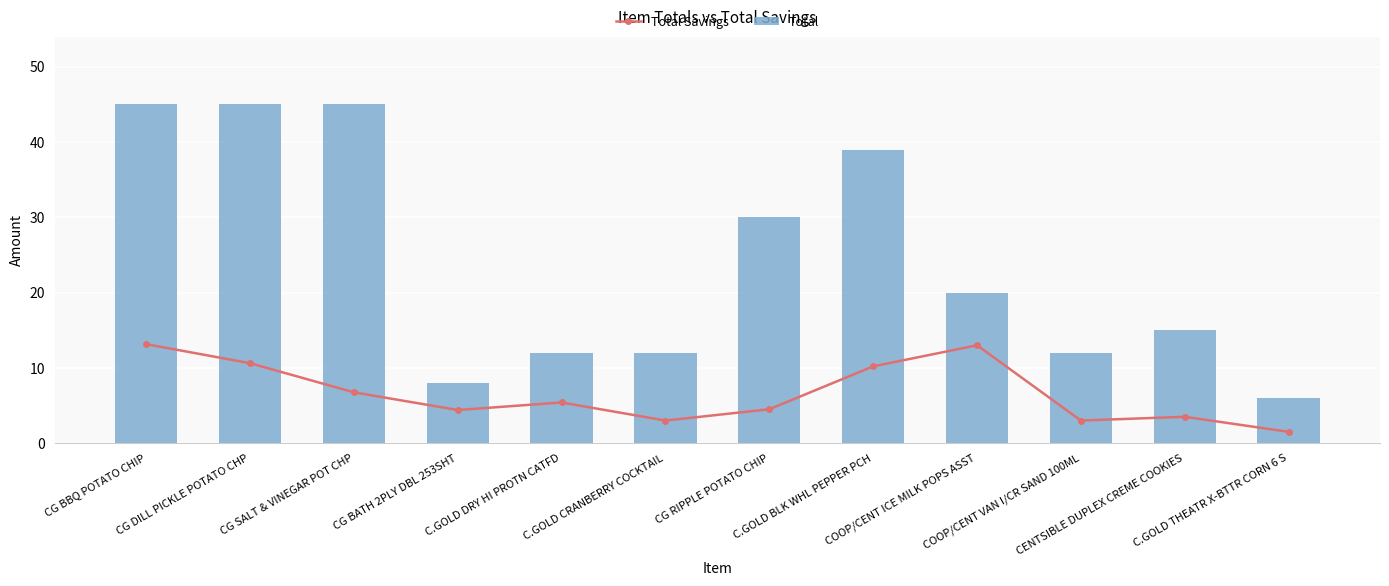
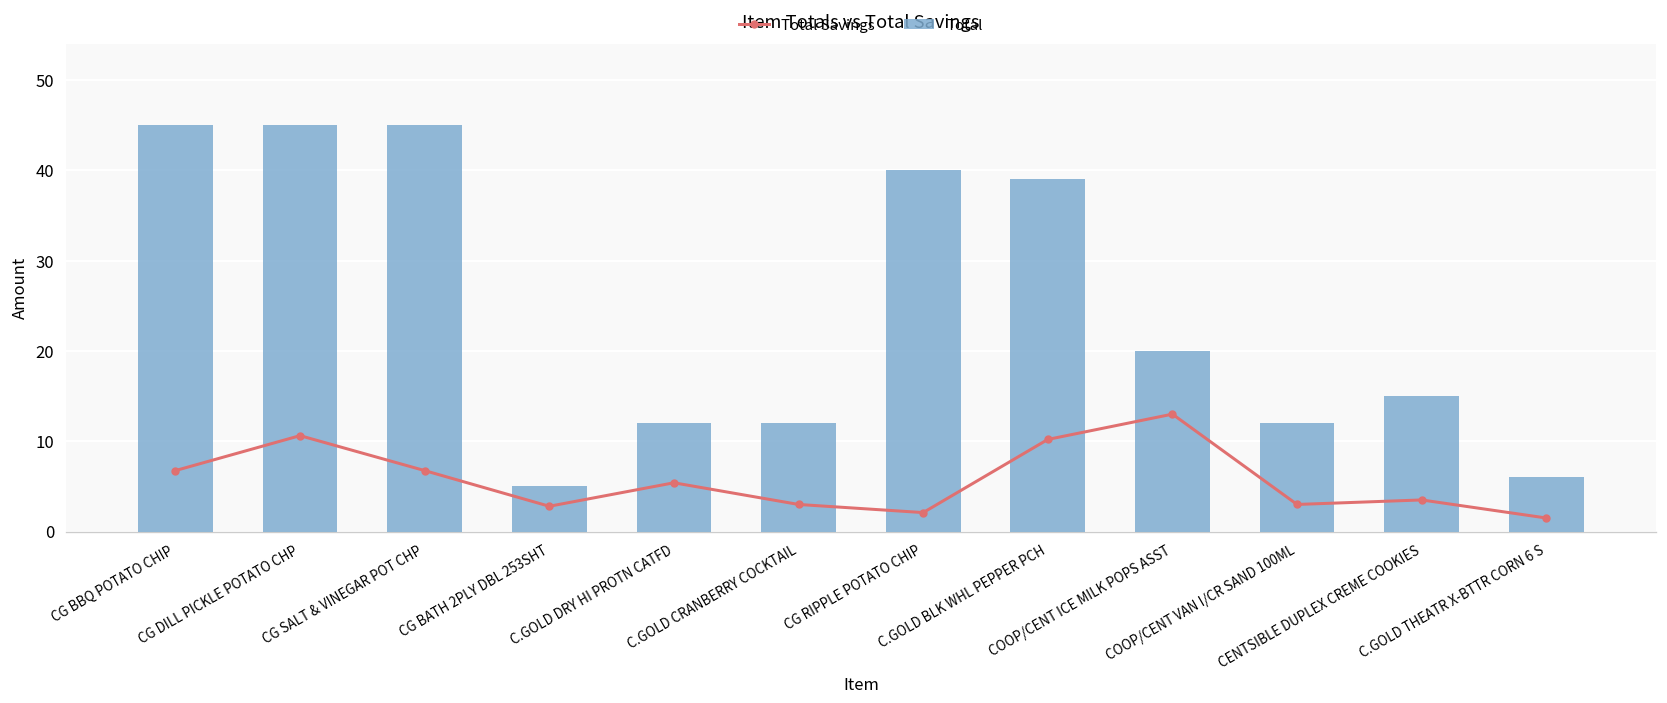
  {
    "Total Savings": {
-     "CG BBQ POTATO CHIP": 13,
+     "CG BBQ POTATO CHIP": 7,
      "CG DILL PICKLE POTATO CHP": 11,
      "CG SALT & VINEGAR POT CHP": 7,
-     "CG BATH 2PLY DBL 253SHT": 4,
+     "CG BATH 2PLY DBL 253SHT": 3,
      "C.GOLD DRY HI PROTN CATFD": 5,
      "C.GOLD CRANBERRY COCKTAIL": 3,
-     "CG RIPPLE POTATO CHIP": 5,
+     "CG RIPPLE POTATO CHIP": 2,
      "C.GOLD BLK WHL PEPPER PCH": 10,
      "COOP/CENT ICE MILK POPS ASST": 13,
      "COOP/CENT VAN I/CR SAND 100ML": 3,
      "CENTSIBLE DUPLEX CREME COOKIES": 4,
      "C.GOLD THEATR X-BTTR CORN 6 S": 2
    },
    "Total": {
      "CG BBQ POTATO CHIP": 45,
      "CG DILL PICKLE POTATO CHP": 45,
      "CG SALT & VINEGAR POT CHP": 45,
-     "CG BATH 2PLY DBL 253SHT": 8,
+     "CG BATH 2PLY DBL 253SHT": 5,
      "C.GOLD DRY HI PROTN CATFD": 12,
      "C.GOLD CRANBERRY COCKTAIL": 12,
-     "CG RIPPLE POTATO CHIP": 30,
+     "CG RIPPLE POTATO CHIP": 40,
      "C.GOLD BLK WHL PEPPER PCH": 39,
      "COOP/CENT ICE MILK POPS ASST": 20,
      "COOP/CENT VAN I/CR SAND 100ML": 12,
      "CENTSIBLE DUPLEX CREME COOKIES": 15,
      "C.GOLD THEATR X-BTTR CORN 6 S": 6
    }
  }
